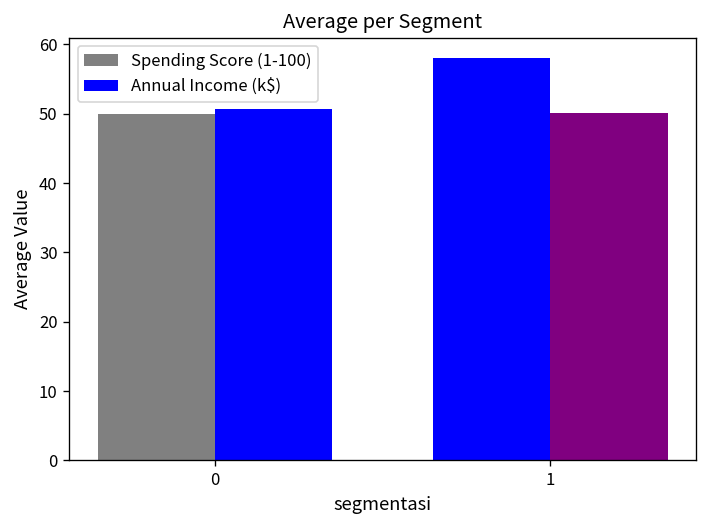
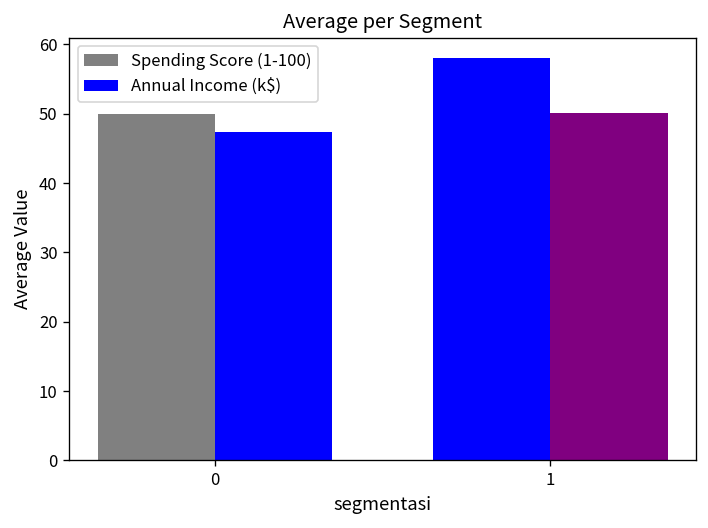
  {
    "Spending Score (1-100)": {
      "0": 50,
      "1": 58
    },
    "Annual Income (k$)": {
-     "0": 51,
+     "0": 47,
      "1": 50
    }
  }
